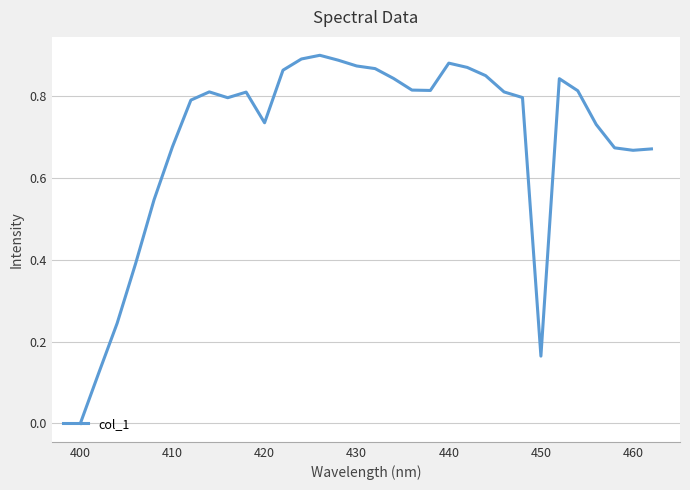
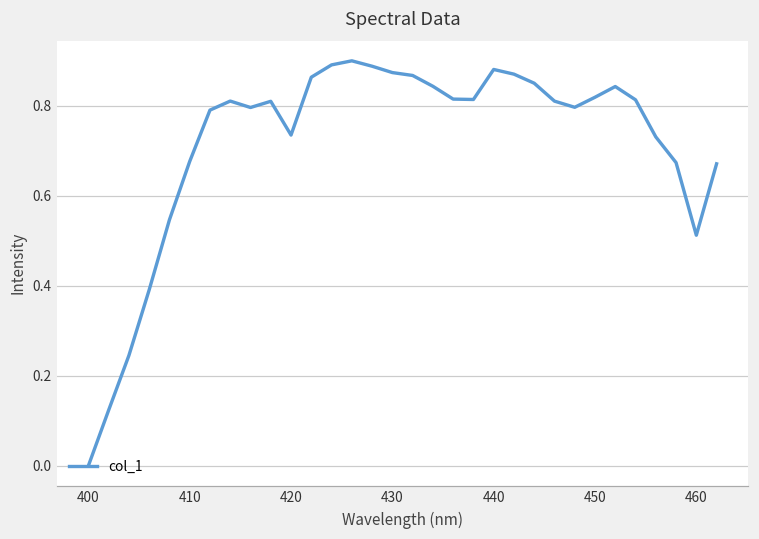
  {
    "400": 0.00,
    "410": 0.68,
    "420": 0.73,
    "430": 0.87,
    "440": 0.88,
-   "450": 0.16,
-   "460": 0.67
+   "450": 0.82,
+   "460": 0.51
  }
